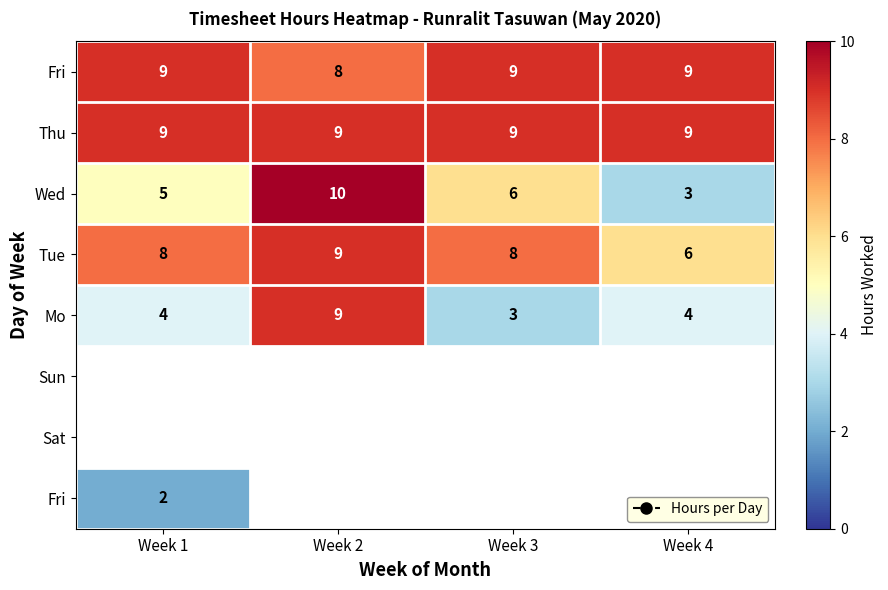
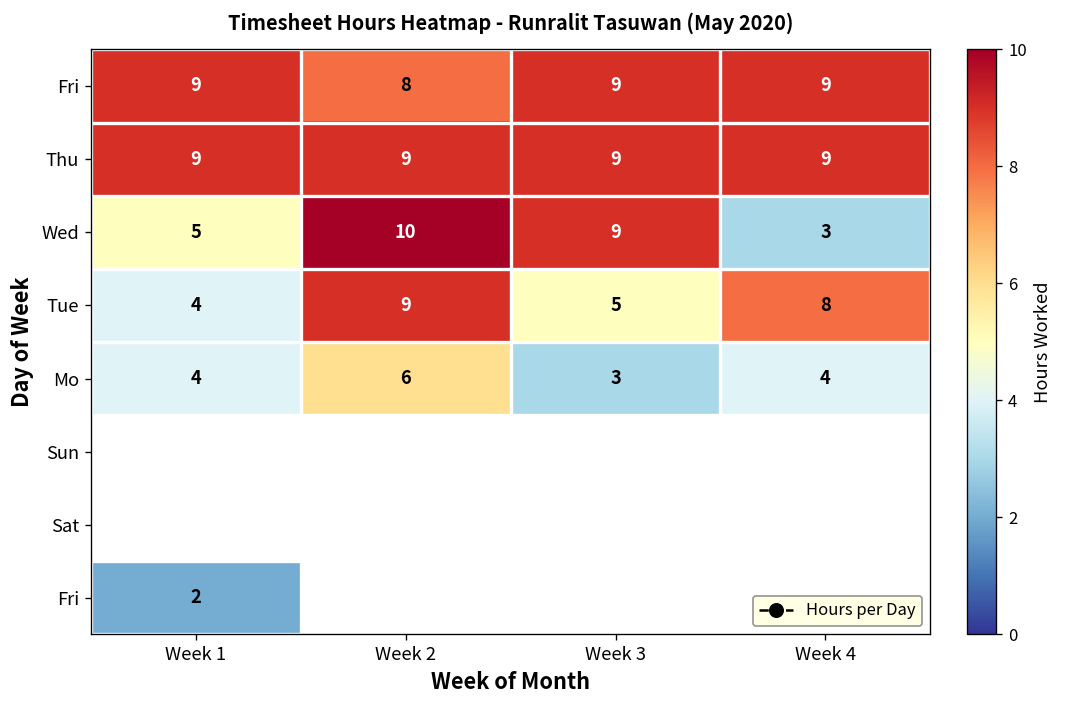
  {
    "Fri": {
      "Week 2": 8,
      "Week 3": 9,
      "Week 4": 9
    },
    "Thu": {
      "Week 1": 9,
      "Week 2": 9,
      "Week 3": 9,
      "Week 4": 9
    },
    "Wed": {
      "Week 1": 5,
      "Week 2": 10,
-     "Week 3": 6,
+     "Week 3": 9,
      "Week 4": 3
    },
    "Tue": {
-     "Week 1": 8,
+     "Week 1": 4,
      "Week 2": 9,
-     "Week 3": 8,
-     "Week 4": 6
+     "Week 3": 5,
+     "Week 4": 8
    },
    "Mo": {
      "Week 1": 4,
-     "Week 2": 9,
+     "Week 2": 6,
      "Week 3": 3,
      "Week 4": 4
    }
  }
